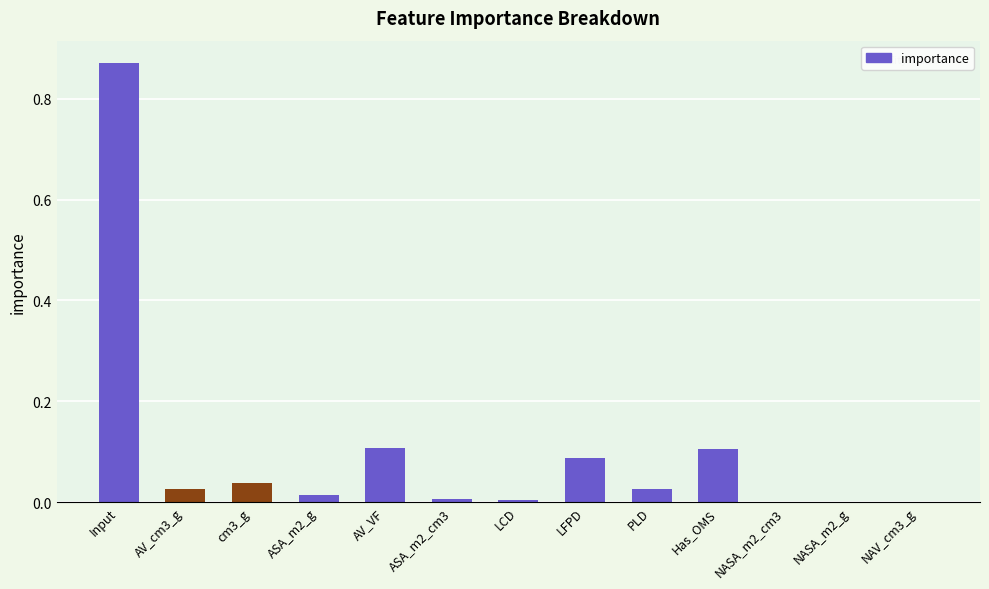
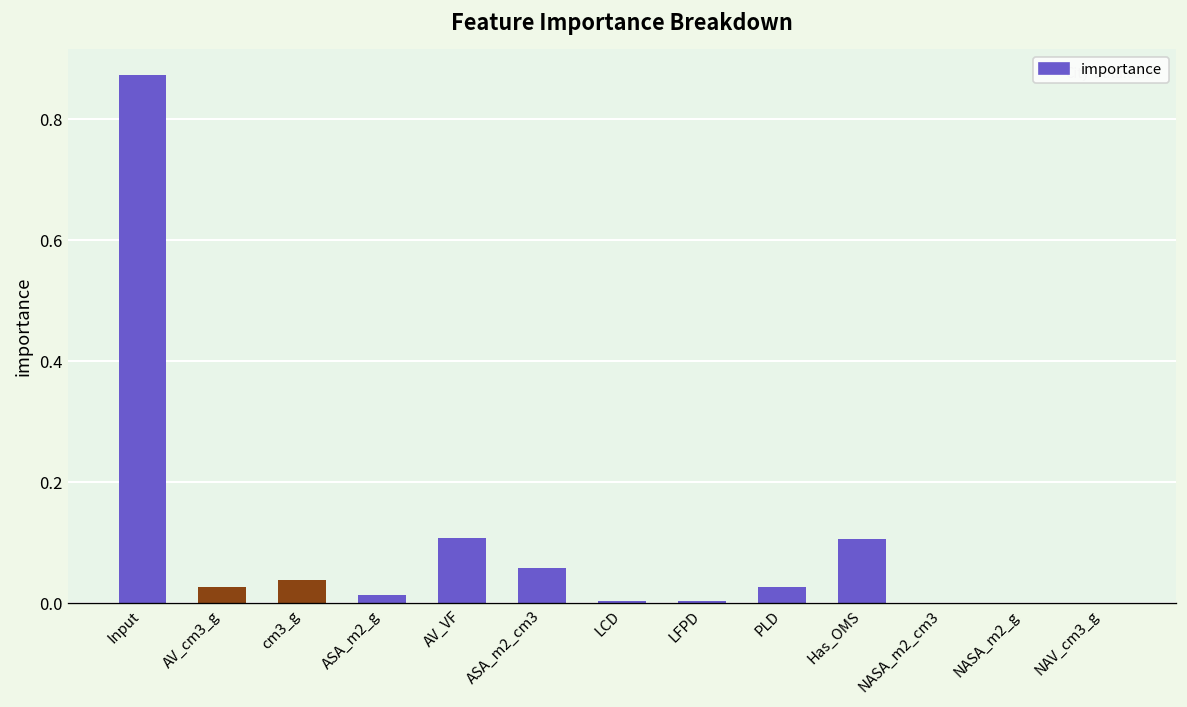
  {
    "Input": 0.87,
    "AV_cm3_g": 0.03,
    "cm3_g": 0.04,
    "ASA_m2_g": 0.01,
    "AV_VF": 0.11,
-   "ASA_m2_cm3": 0.01,
-   "LFPD": 0.09,
+   "ASA_m2_cm3": 0.06,
+   "LFPD": 0.00,
    "PLD": 0.03,
    "Has_OMS": 0.11
  }
